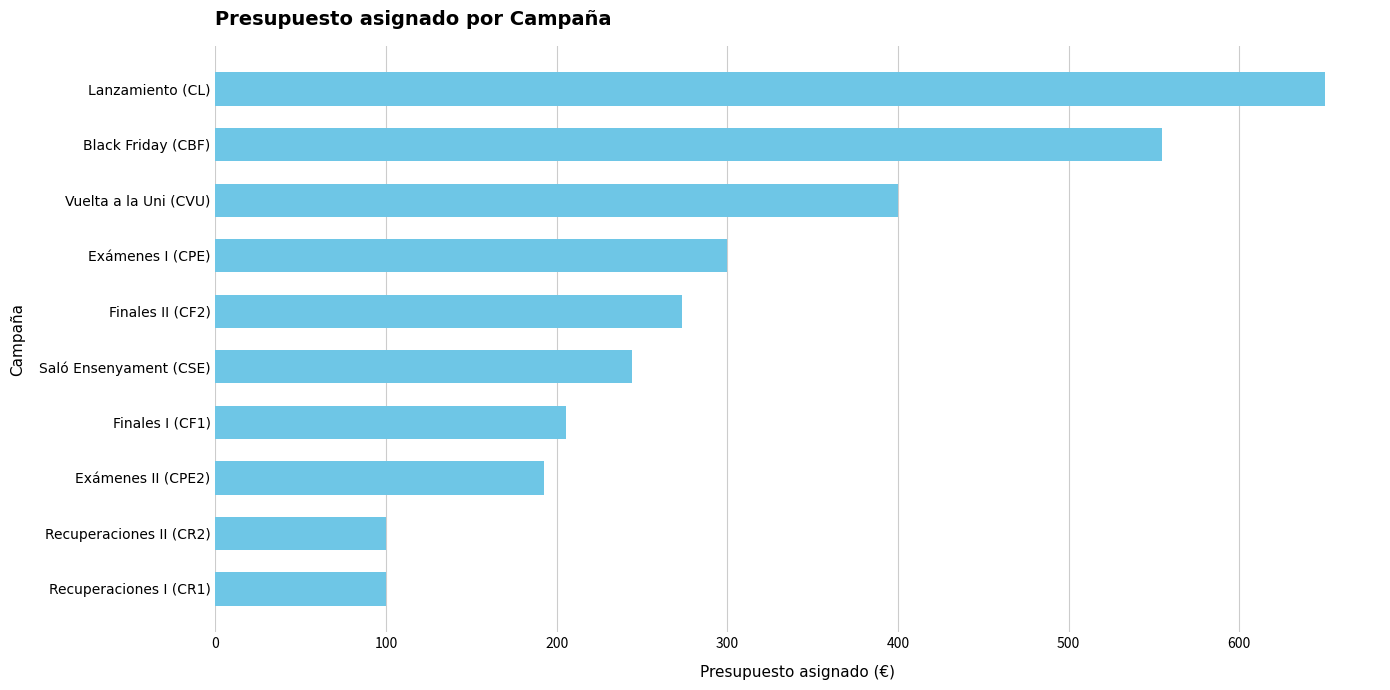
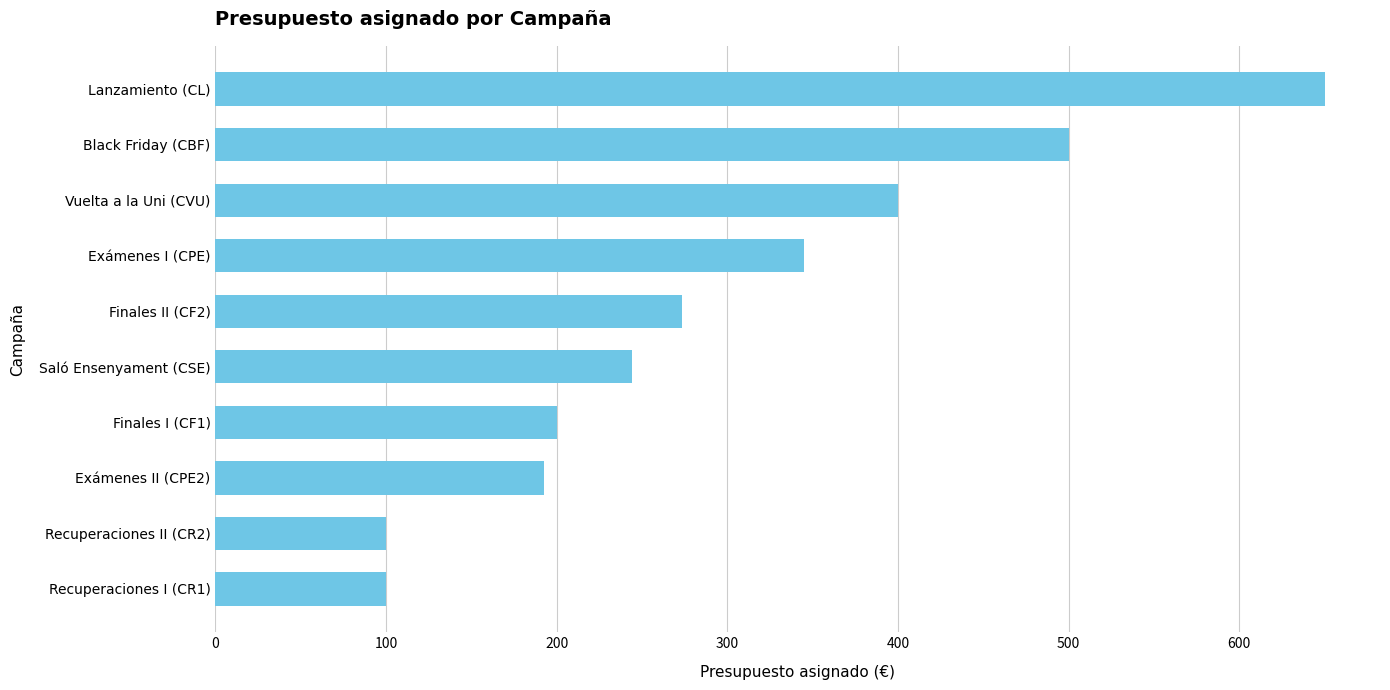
  {
    "Lanzamiento (CL)": 650,
-   "Black Friday (CBF)": 555,
+   "Black Friday (CBF)": 500,
    "Vuelta a la Uni (CVU)": 400,
-   "Exámenes I (CPE)": 300,
+   "Exámenes I (CPE)": 345,
    "Finales II (CF2)": 274,
    "Saló Ensenyament (CSE)": 244,
-   "Finales I (CF1)": 206,
+   "Finales I (CF1)": 200,
    "Exámenes II (CPE2)": 193,
    "Recuperaciones II (CR2)": 100,
    "Recuperaciones I (CR1)": 100
  }
